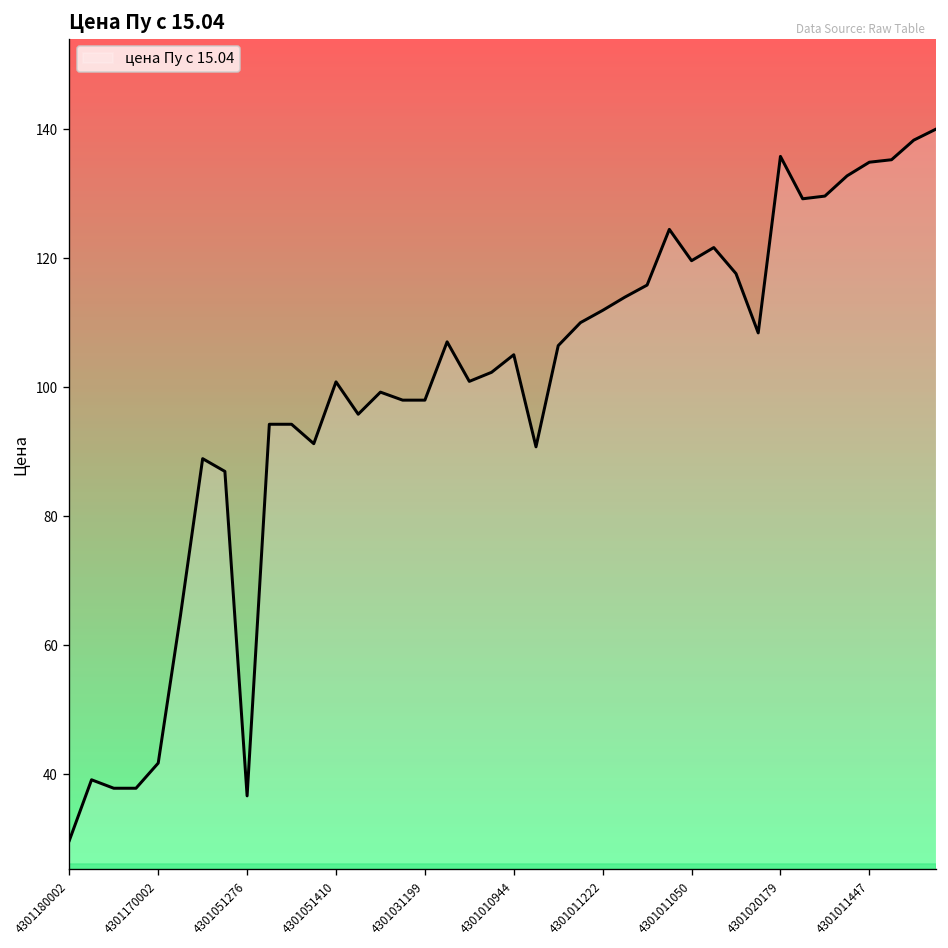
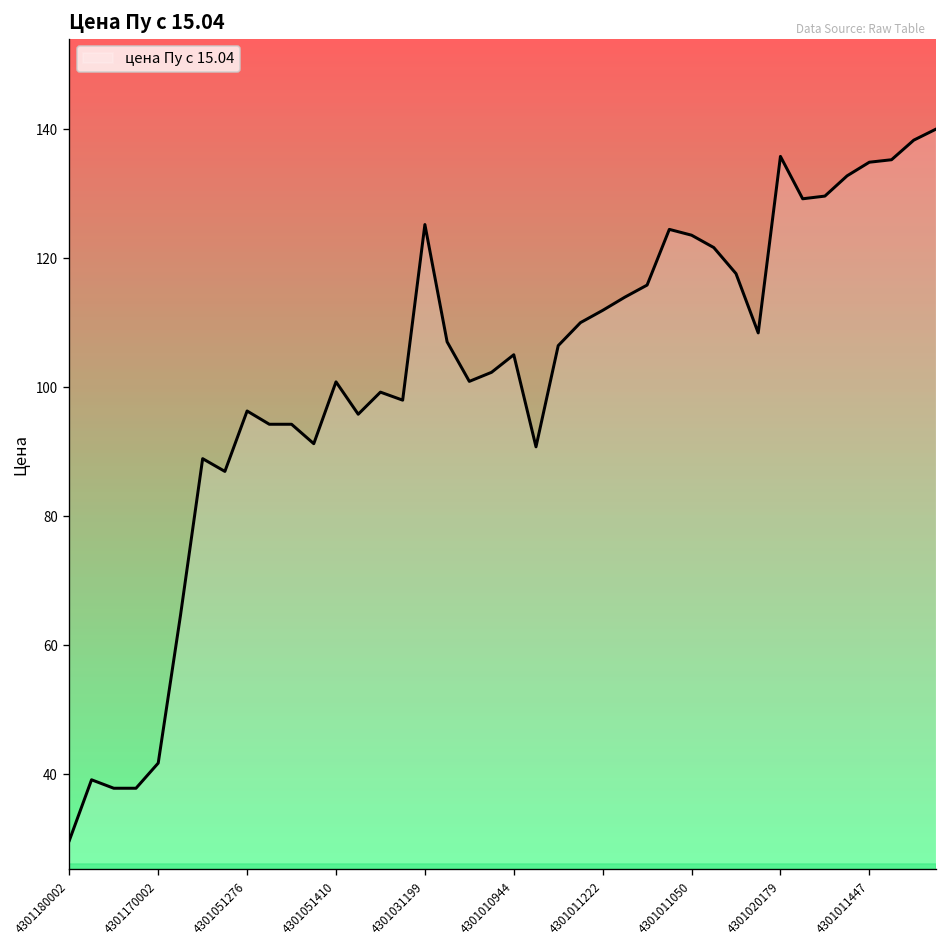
  {
    "4301180002": 30,
    "4301170002": 42,
-   "4301051276": 37,
+   "4301051276": 96,
    "4301051410": 101,
-   "4301031199": 98,
+   "4301031199": 125,
    "4301010944": 105,
    "4301011222": 112,
-   "4301011050": 120,
+   "4301011050": 124,
    "4301020179": 136,
    "4301011447": 135
  }
